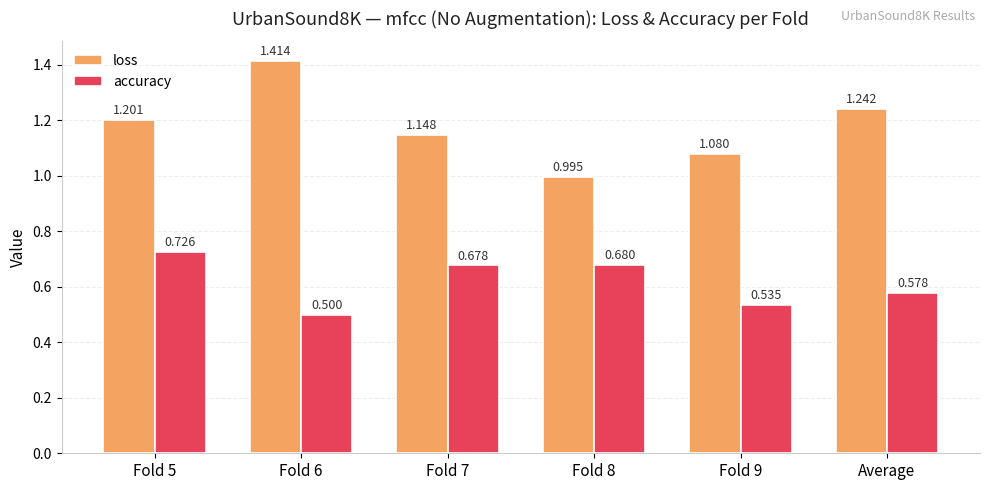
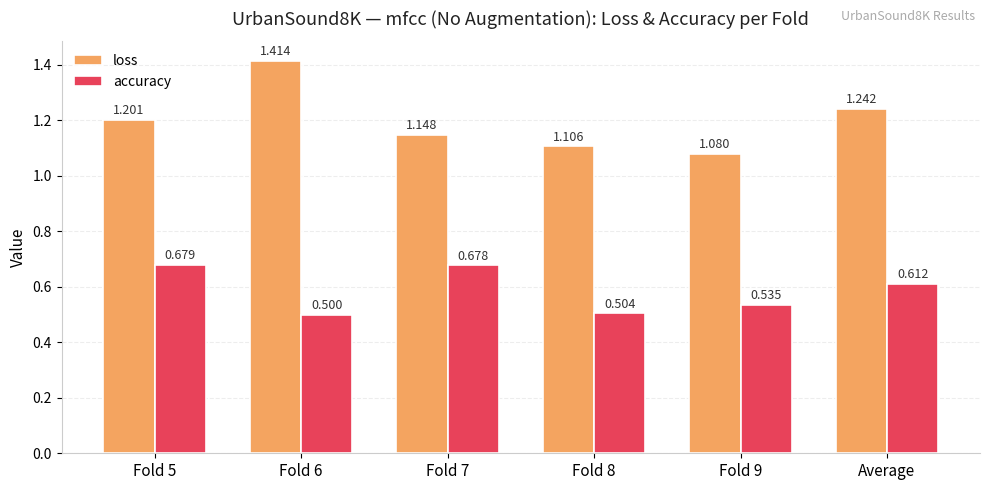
  {
    "loss": {
      "Fold 5": 1.201,
      "Fold 6": 1.414,
      "Fold 7": 1.148,
-     "Fold 8": 0.995,
+     "Fold 8": 1.106,
      "Fold 9": 1.080,
      "Average": 1.242
    },
    "accuracy": {
-     "Fold 5": 0.726,
+     "Fold 5": 0.679,
      "Fold 6": 0.500,
      "Fold 7": 0.678,
-     "Fold 8": 0.680,
+     "Fold 8": 0.504,
      "Fold 9": 0.535,
-     "Average": 0.578
+     "Average": 0.612
    }
  }
